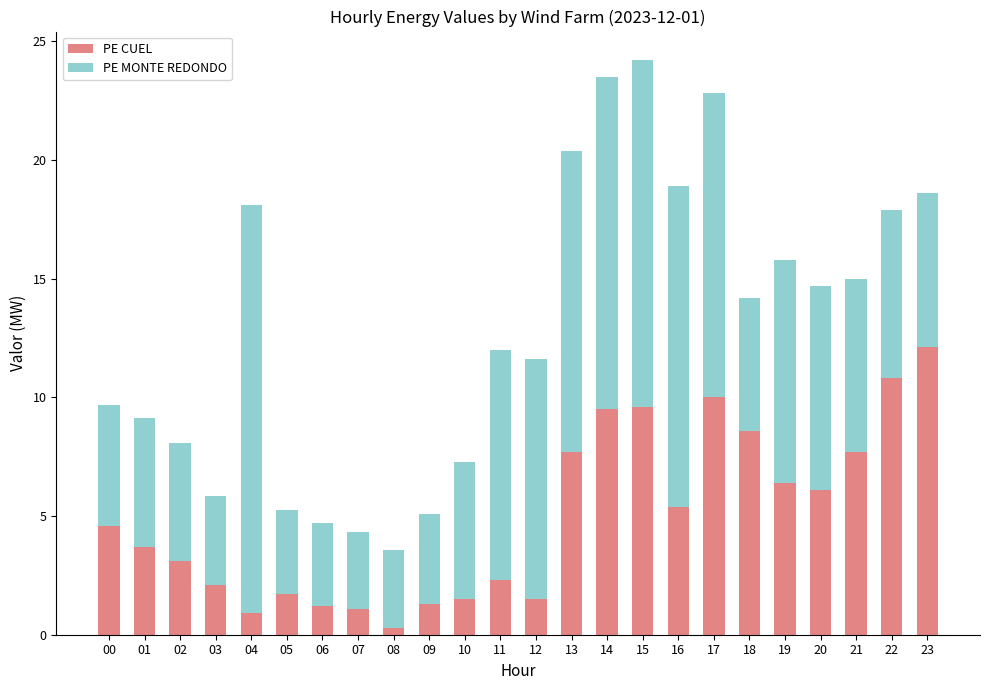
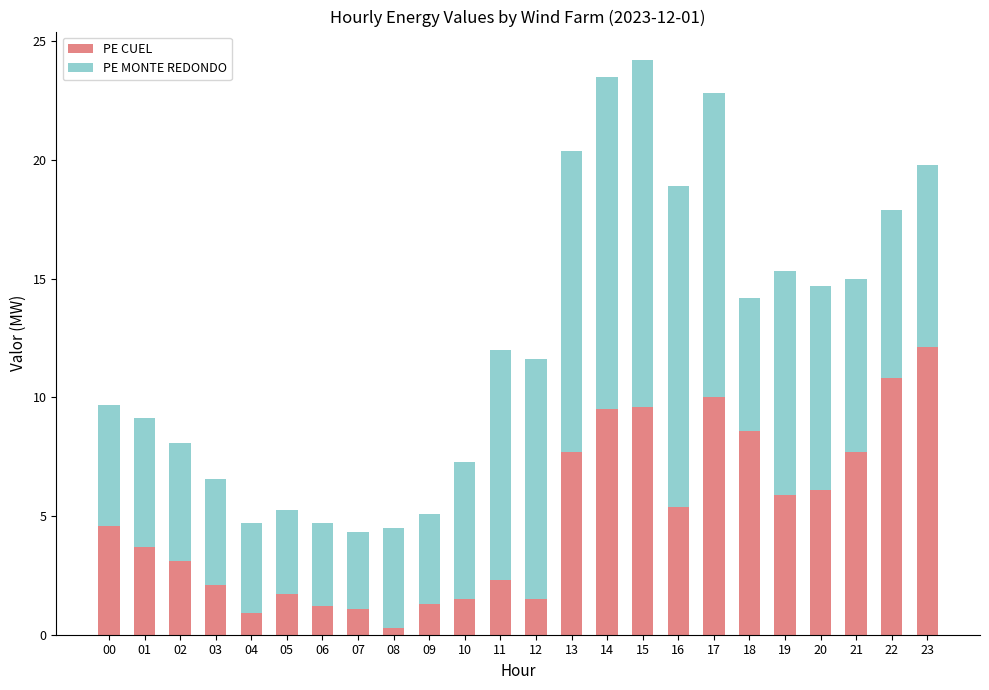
  {
    "PE CUEL": {
      "00": 4.6,
      "01": 3.7,
      "02": 3.1,
      "03": 2.1,
      "04": 0.9,
      "05": 1.7,
      "06": 1.2,
      "07": 1.1,
      "08": 0.3,
      "09": 1.3,
      "10": 1.5,
      "11": 2.3,
      "12": 1.5,
      "13": 7.7,
      "14": 9.5,
      "15": 9.6,
      "16": 5.4,
      "17": 10.0,
      "18": 8.6,
-     "19": 6.4,
+     "19": 5.9,
      "20": 6.1,
      "21": 7.7,
      "22": 10.8,
      "23": 12.1
    },
    "PE MONTE REDONDO": {
      "00": 5.1,
      "01": 5.4,
      "02": 5.0,
-     "03": 3.7,
-     "04": 17.2,
+     "03": 4.5,
+     "04": 3.8,
      "05": 3.5,
      "06": 3.5,
      "07": 3.2,
-     "08": 3.2,
+     "08": 4.2,
      "09": 3.8,
      "10": 5.8,
      "11": 9.7,
      "12": 10.1,
      "13": 12.7,
      "14": 14.0,
      "15": 14.6,
      "16": 13.5,
      "17": 12.8,
      "18": 5.6,
      "19": 9.4,
      "20": 8.6,
      "21": 7.3,
      "22": 7.1,
-     "23": 6.5
+     "23": 7.7
    }
  }
